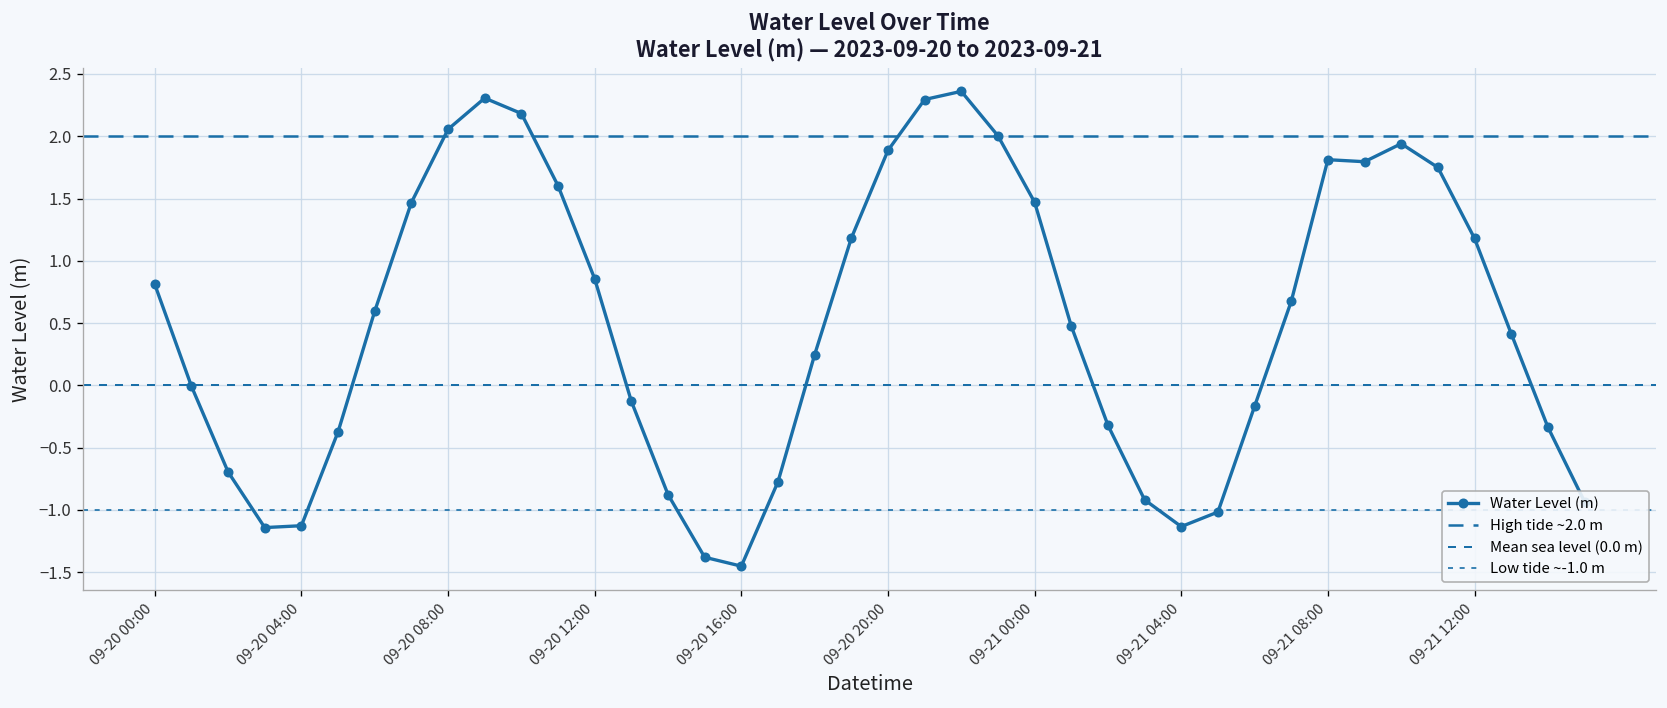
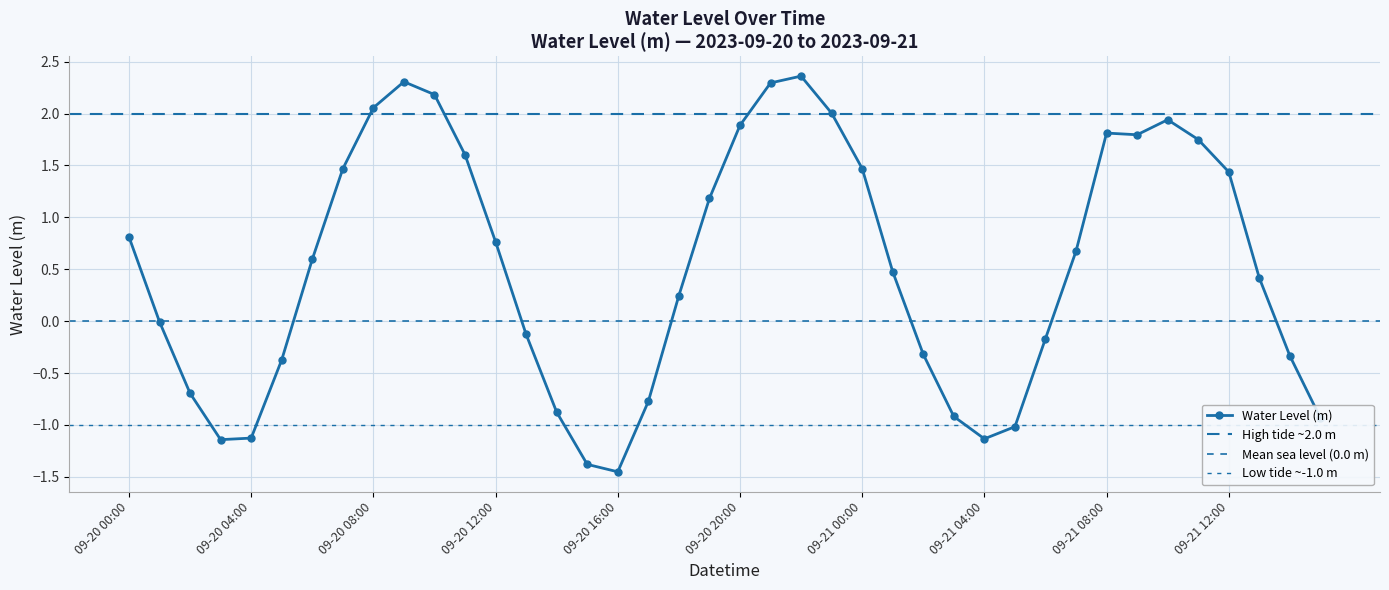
  {
    "09-20 00:00": 0.81,
    "09-20 04:00": -1.13,
    "09-20 08:00": 2.06,
-   "09-20 12:00": 0.85,
+   "09-20 12:00": 0.76,
    "09-20 16:00": -1.45,
    "09-20 20:00": 1.89,
    "09-21 00:00": 1.47,
    "09-21 04:00": -1.13,
    "09-21 08:00": 1.81,
-   "09-21 12:00": 1.18
+   "09-21 12:00": 1.44
  }
